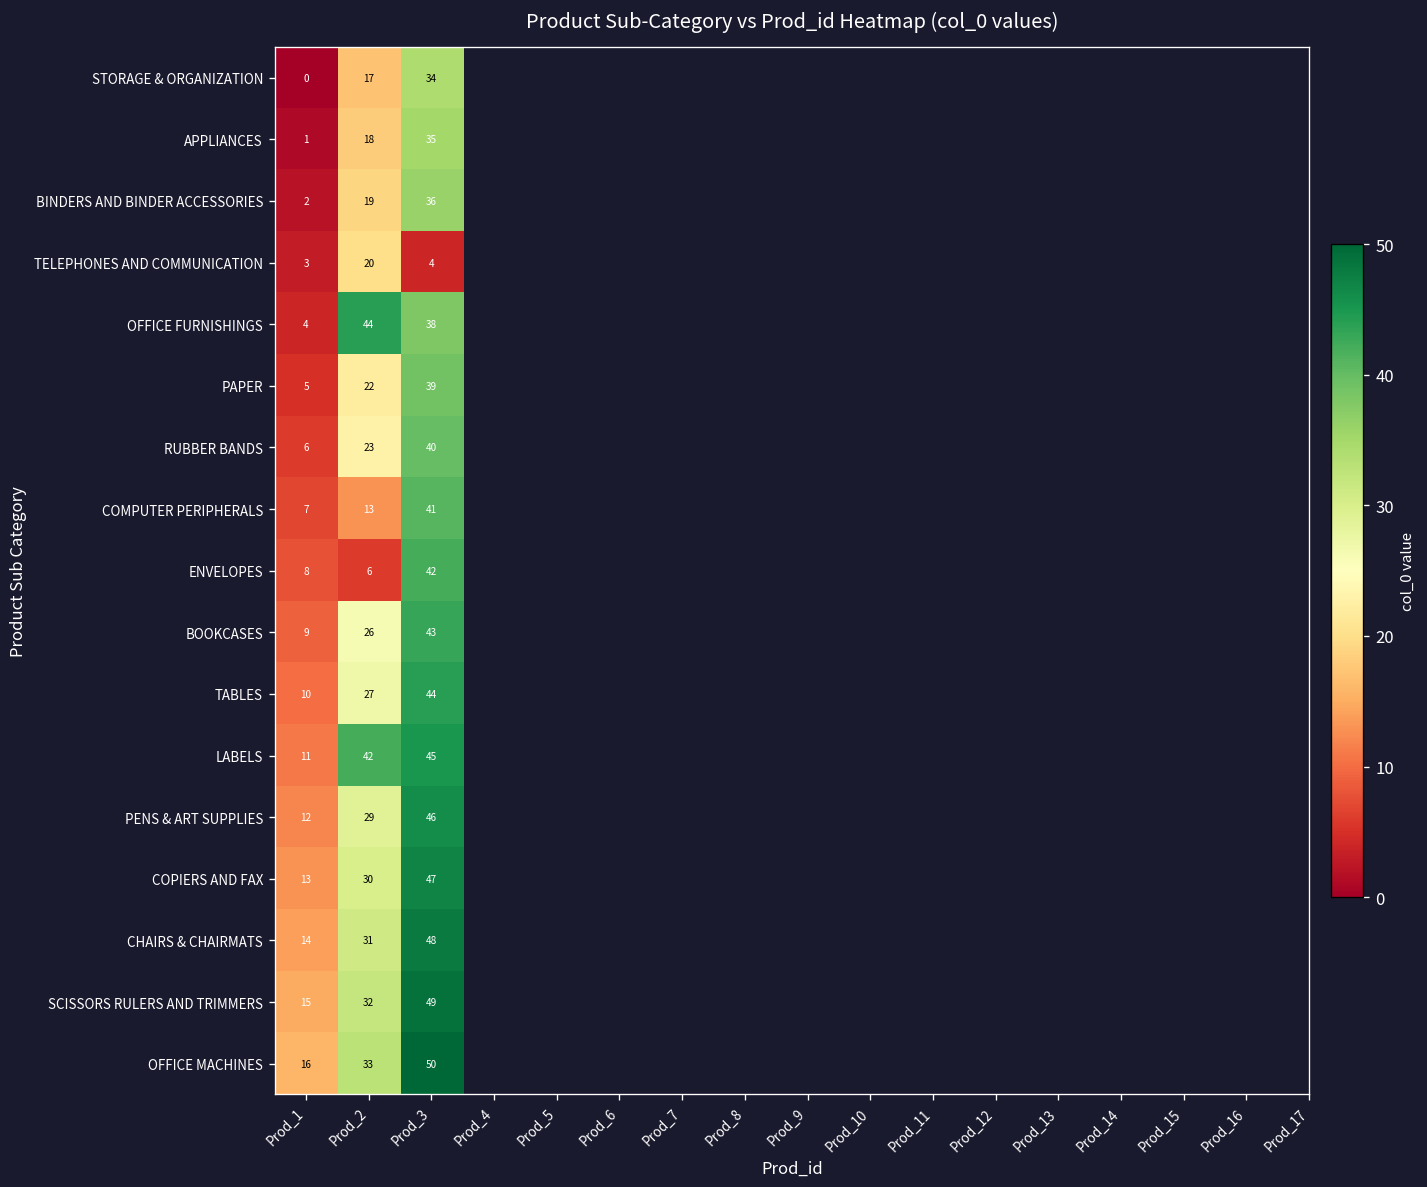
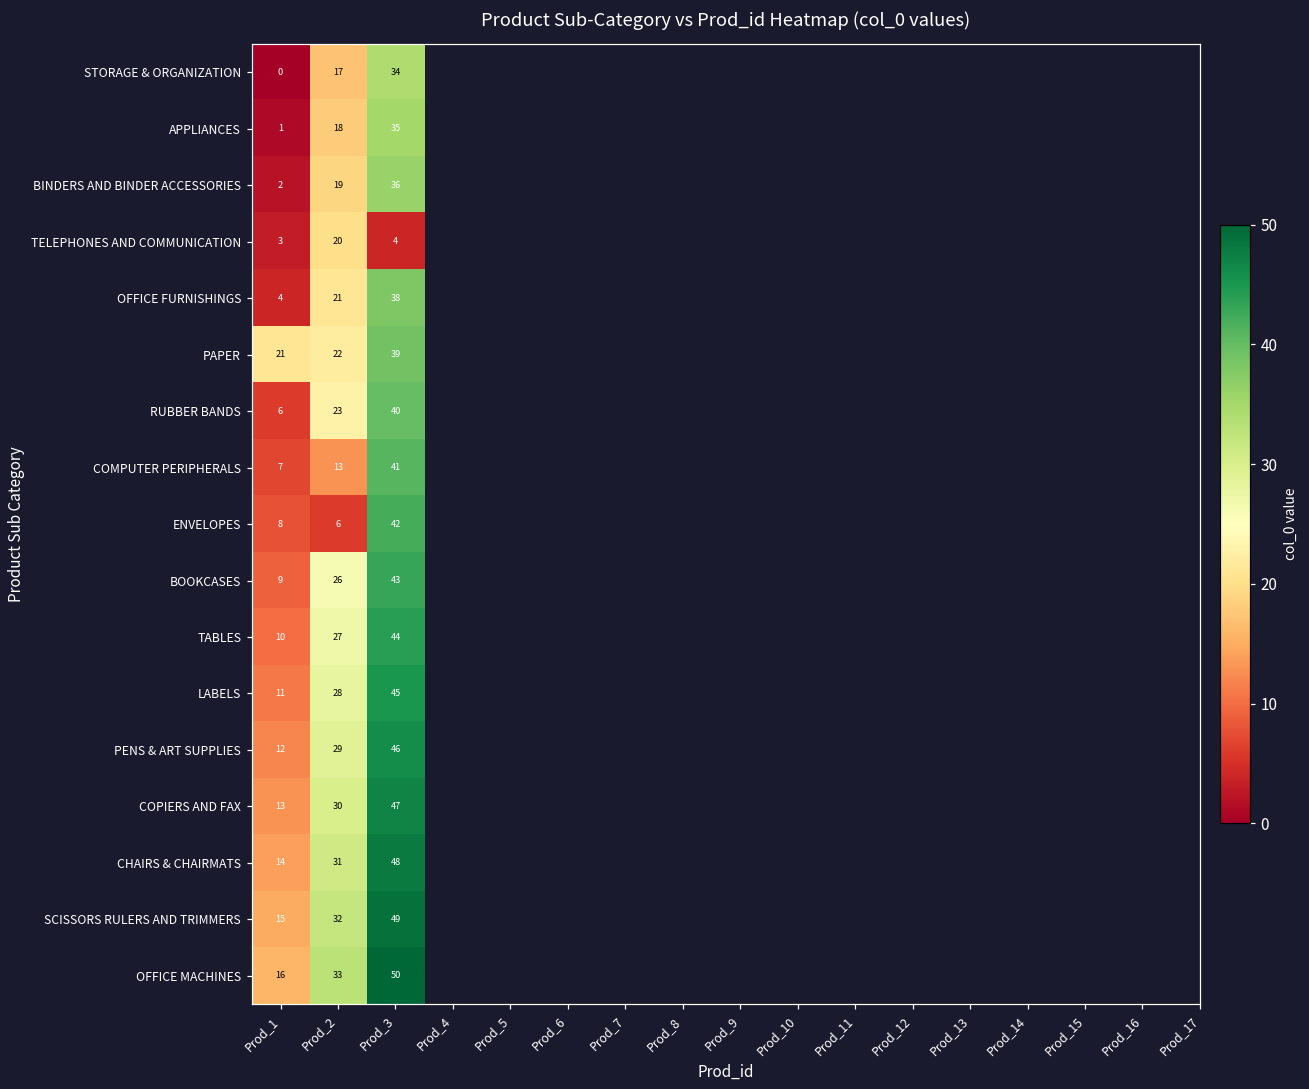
  {
    "STORAGE & ORGANIZATION": {
      "Prod_1": 0,
      "Prod_2": 17,
      "Prod_3": 34
    },
    "APPLIANCES": {
      "Prod_1": 1,
      "Prod_2": 18,
      "Prod_3": 35
    },
    "BINDERS AND BINDER ACCESSORIES": {
      "Prod_1": 2,
      "Prod_2": 19,
      "Prod_3": 36
    },
    "TELEPHONES AND COMMUNICATION": {
      "Prod_1": 3,
      "Prod_2": 20,
      "Prod_3": 4
    },
    "OFFICE FURNISHINGS": {
      "Prod_1": 4,
-     "Prod_2": 44,
+     "Prod_2": 21,
      "Prod_3": 38
    },
    "PAPER": {
-     "Prod_1": 5,
+     "Prod_1": 21,
      "Prod_2": 22,
      "Prod_3": 39
    },
    "RUBBER BANDS": {
      "Prod_1": 6,
      "Prod_2": 23,
      "Prod_3": 40
    },
    "COMPUTER PERIPHERALS": {
      "Prod_1": 7,
      "Prod_2": 13,
      "Prod_3": 41
    },
    "ENVELOPES": {
      "Prod_1": 8,
      "Prod_2": 6,
      "Prod_3": 42
    },
    "BOOKCASES": {
      "Prod_1": 9,
      "Prod_2": 26,
      "Prod_3": 43
    },
    "TABLES": {
      "Prod_1": 10,
      "Prod_2": 27,
      "Prod_3": 44
    },
    "LABELS": {
      "Prod_1": 11,
-     "Prod_2": 42,
+     "Prod_2": 28,
      "Prod_3": 45
    },
    "PENS & ART SUPPLIES": {
      "Prod_1": 12,
      "Prod_2": 29,
      "Prod_3": 46
    },
    "COPIERS AND FAX": {
      "Prod_1": 13,
      "Prod_2": 30,
      "Prod_3": 47
    },
    "CHAIRS & CHAIRMATS": {
      "Prod_1": 14,
      "Prod_2": 31,
      "Prod_3": 48
    },
    "SCISSORS RULERS AND TRIMMERS": {
      "Prod_1": 15,
      "Prod_2": 32,
      "Prod_3": 49
    },
    "OFFICE MACHINES": {
      "Prod_1": 16,
      "Prod_2": 33,
      "Prod_3": 50
    }
  }
